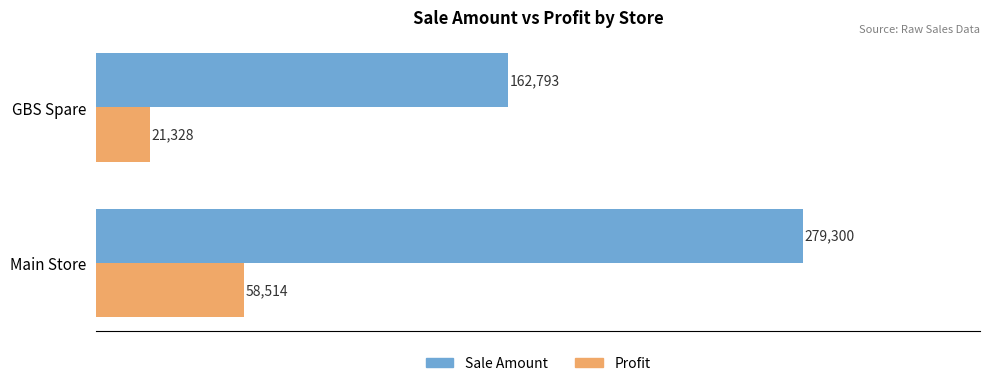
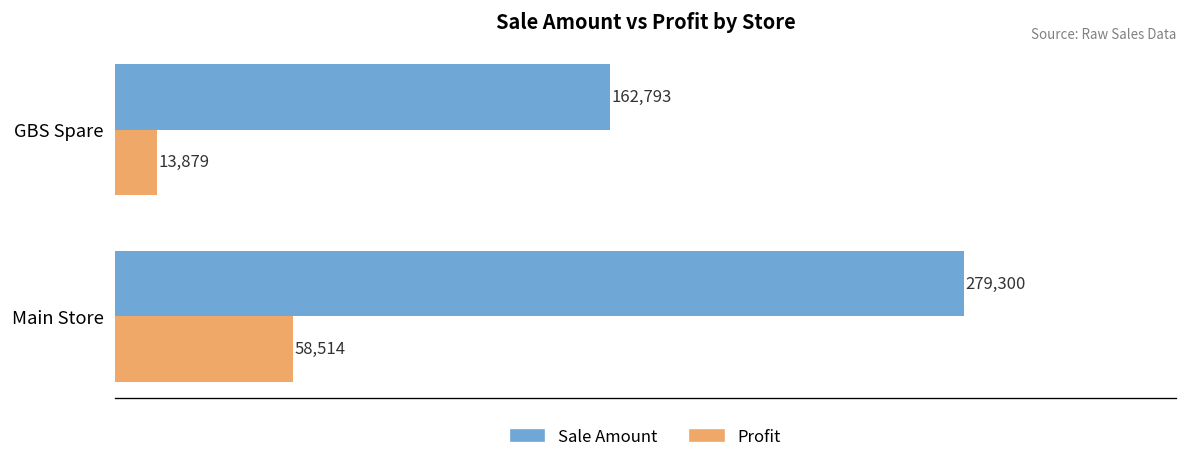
  {
    "Sale Amount": {
      "GBS Spare": "162,793",
      "Main Store": "279,300"
    },
    "Profit": {
-     "GBS Spare": "21,328",
+     "GBS Spare": "13,879",
      "Main Store": "58,514"
    }
  }
